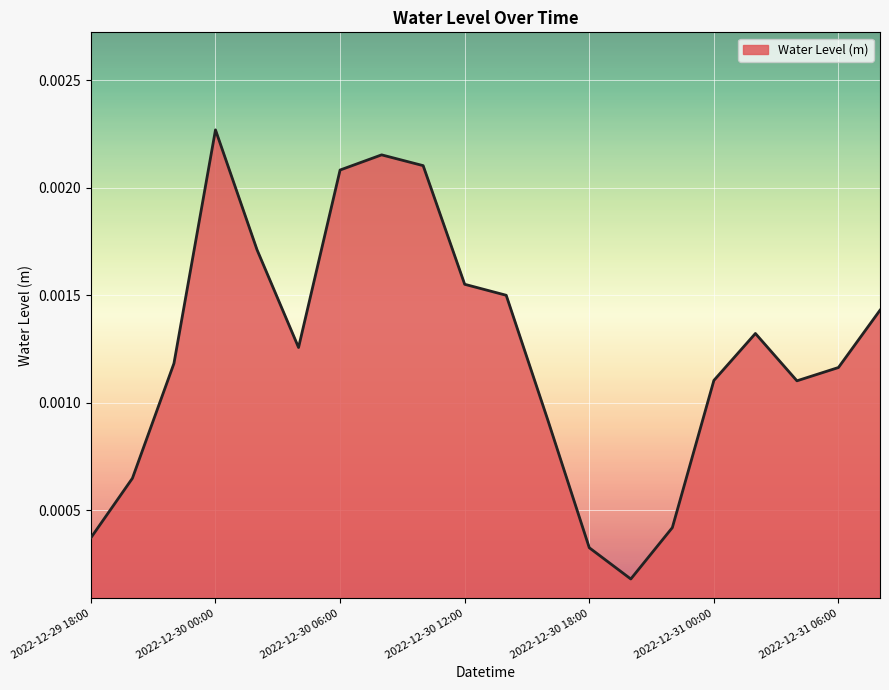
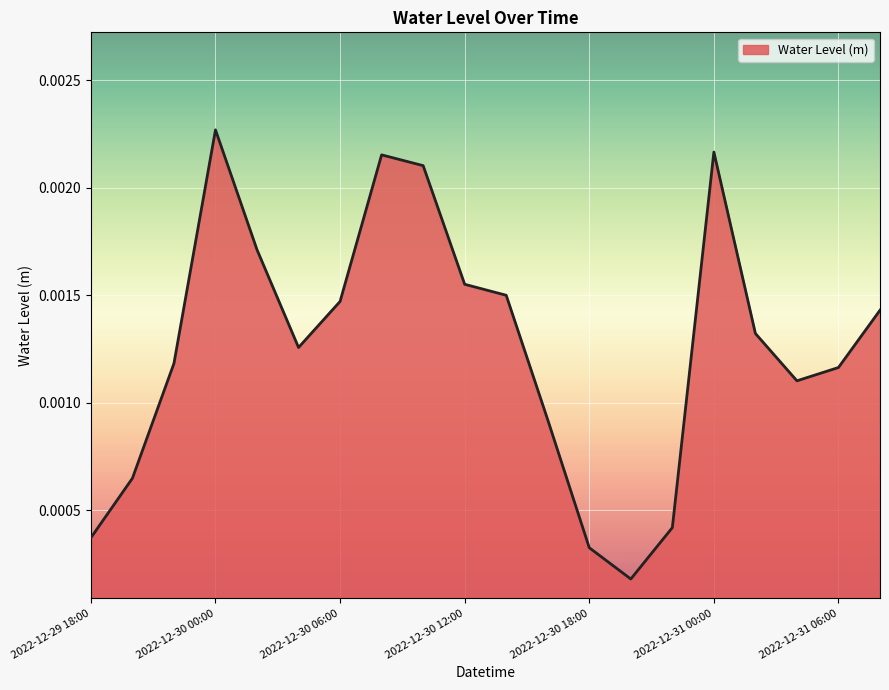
  {
    "2022-12-29 18:00": 0.00037,
    "2022-12-30 00:00": 0.00227,
-   "2022-12-30 06:00": 0.00208,
+   "2022-12-30 06:00": 0.00147,
    "2022-12-30 12:00": 0.00155,
    "2022-12-30 18:00": 0.00032,
-   "2022-12-31 00:00": 0.00110,
+   "2022-12-31 00:00": 0.00217,
    "2022-12-31 06:00": 0.00116
  }
